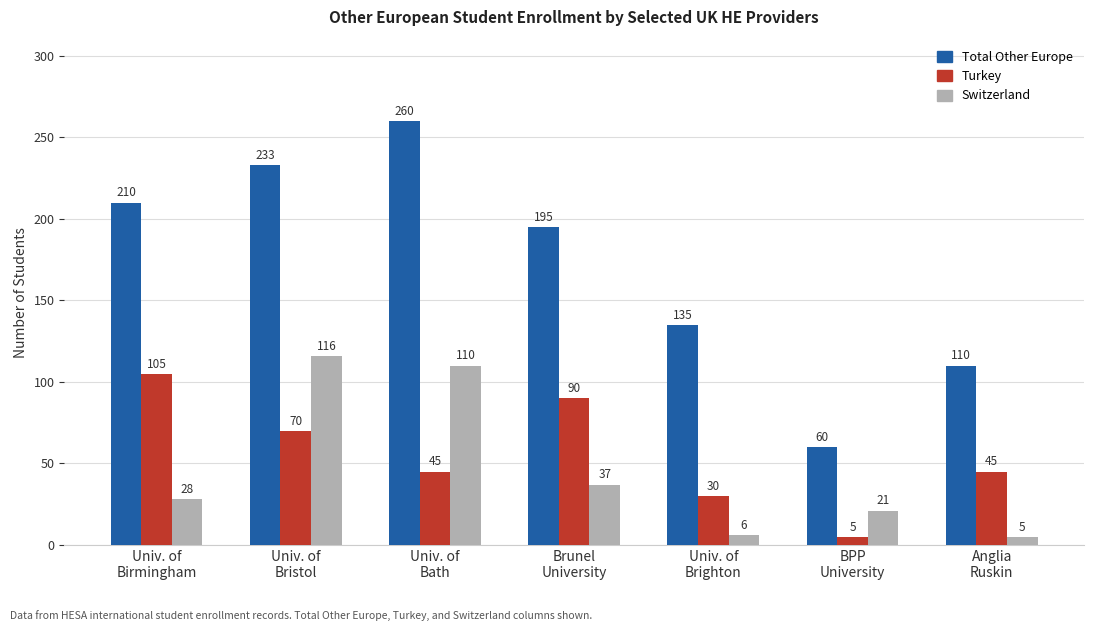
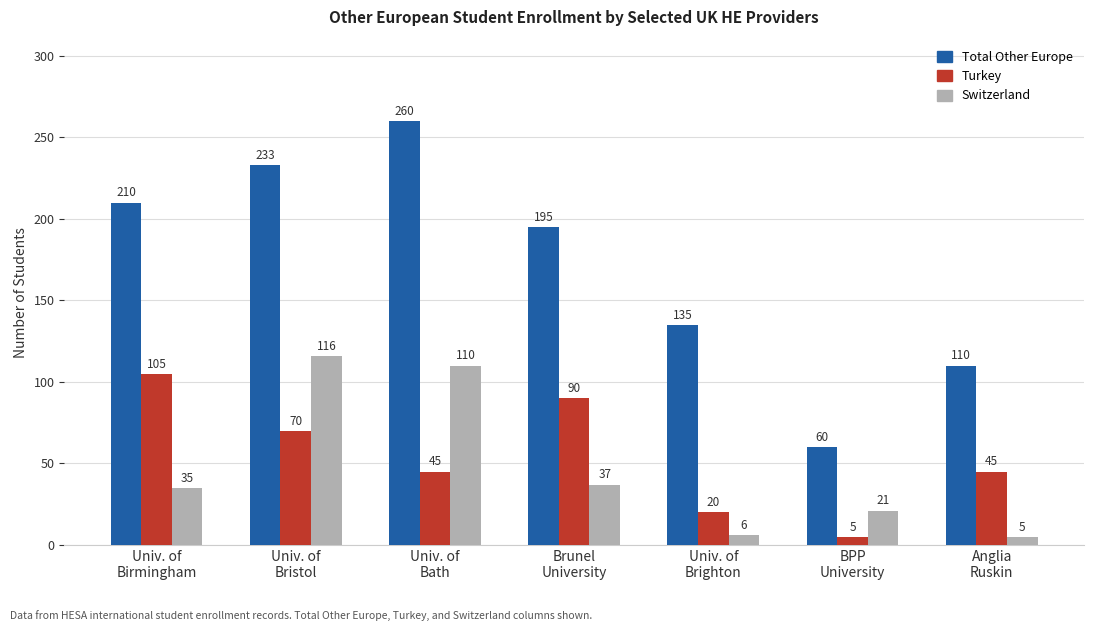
  {
    "Total Other Europe": {
      "Univ. of Birmingham": 210,
      "Univ. of Bristol": 233,
      "Univ. of Bath": 260,
      "Brunel University": 195,
      "Univ. of Brighton": 135,
      "BPP University": 60,
      "Anglia Ruskin": 110
    },
    "Turkey": {
      "Univ. of Birmingham": 105,
      "Univ. of Bristol": 70,
      "Univ. of Bath": 45,
      "Brunel University": 90,
-     "Univ. of Brighton": 30,
+     "Univ. of Brighton": 20,
      "BPP University": 5,
      "Anglia Ruskin": 45
    },
    "Switzerland": {
-     "Univ. of Birmingham": 28,
+     "Univ. of Birmingham": 35,
      "Univ. of Bristol": 116,
      "Univ. of Bath": 110,
      "Brunel University": 37,
      "Univ. of Brighton": 6,
      "BPP University": 21,
      "Anglia Ruskin": 5
    }
  }
